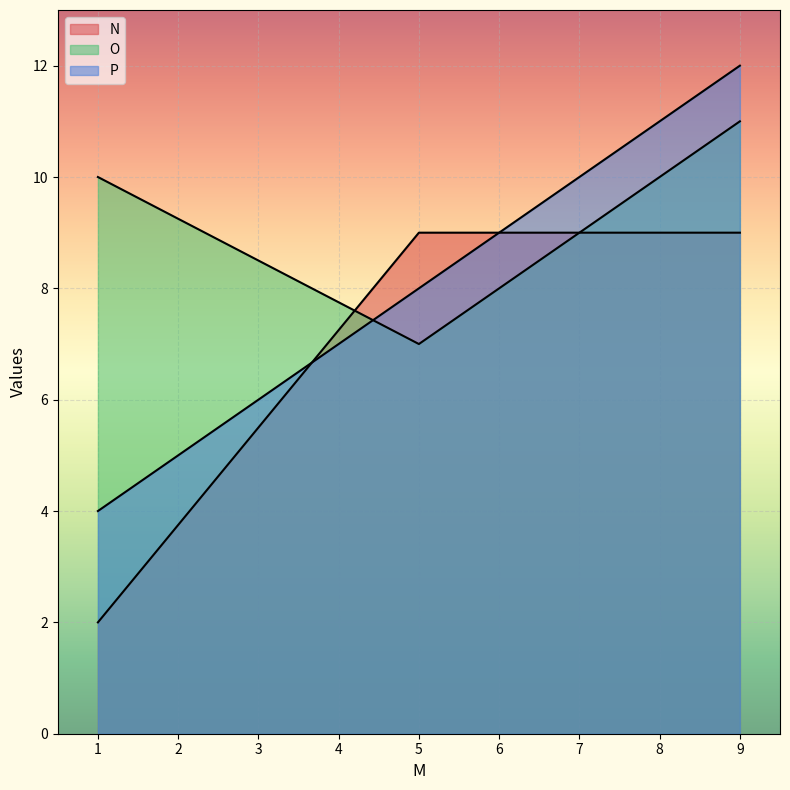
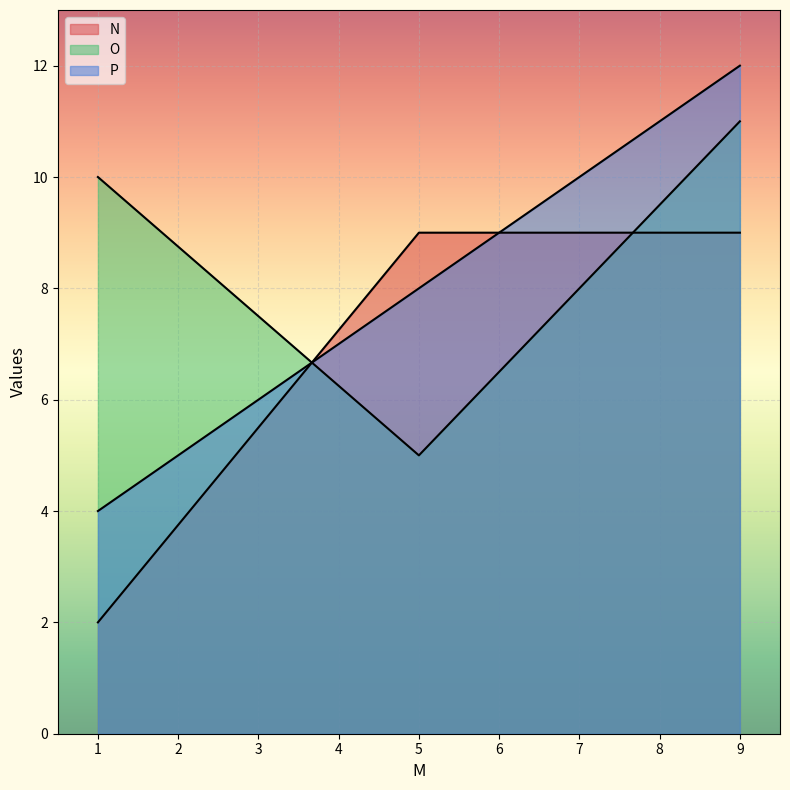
  {
    "N": {
      "1": 2,
      "5": 9,
      "9": 9
    },
    "O": {
      "1": 10,
-     "5": 7,
+     "5": 5,
      "9": 11
    },
    "P": {
      "1": 4,
      "5": 8,
      "9": 12
    }
  }
